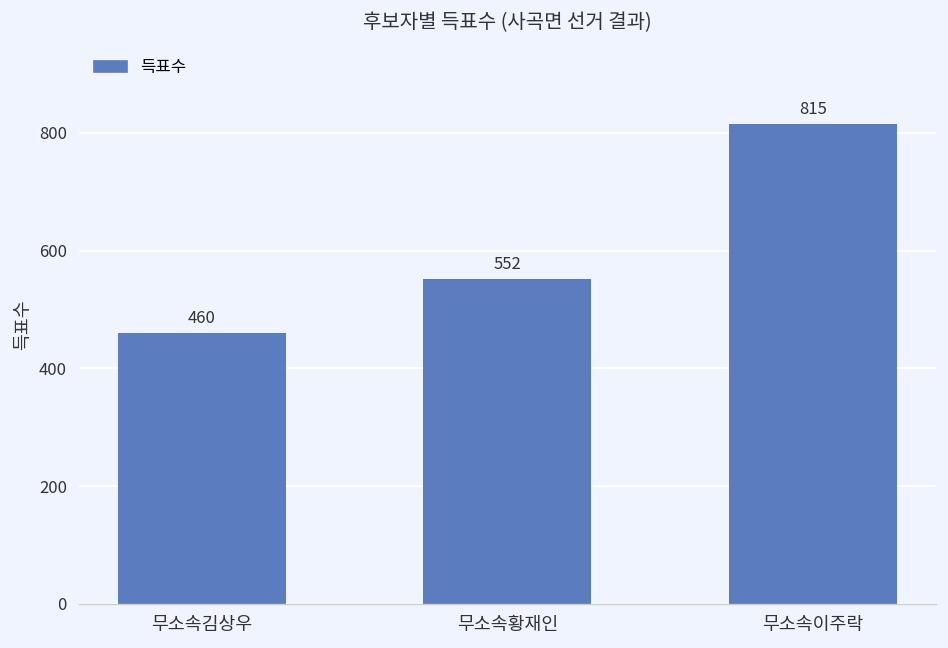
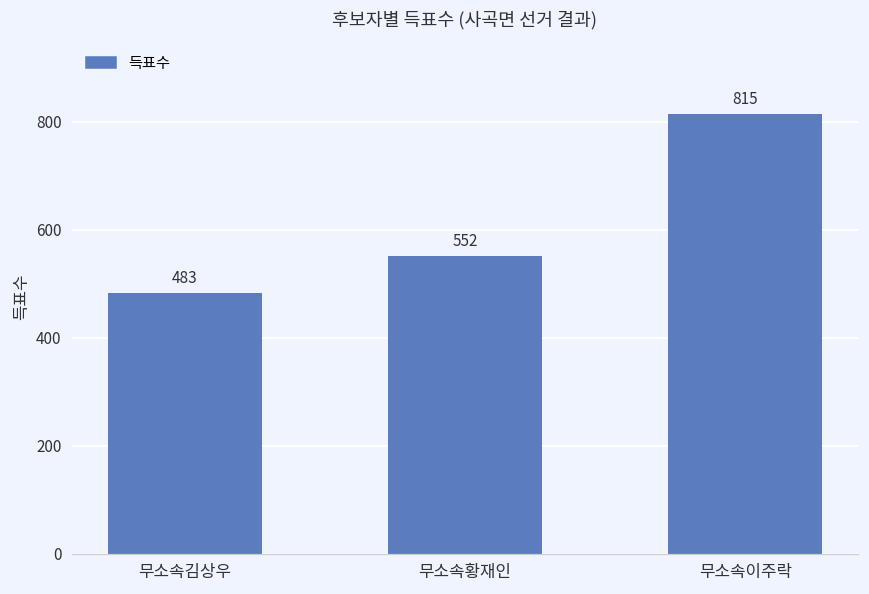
  {
-   "무소속김상우": 460,
+   "무소속김상우": 483,
    "무소속황재인": 552,
    "무소속이주락": 815
  }
